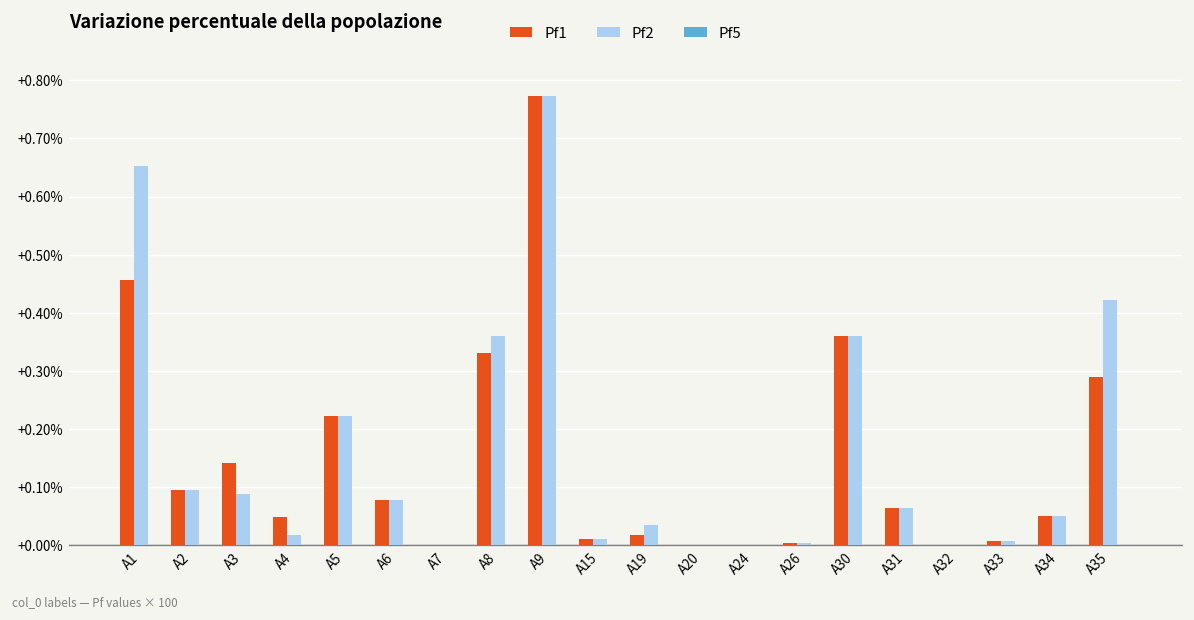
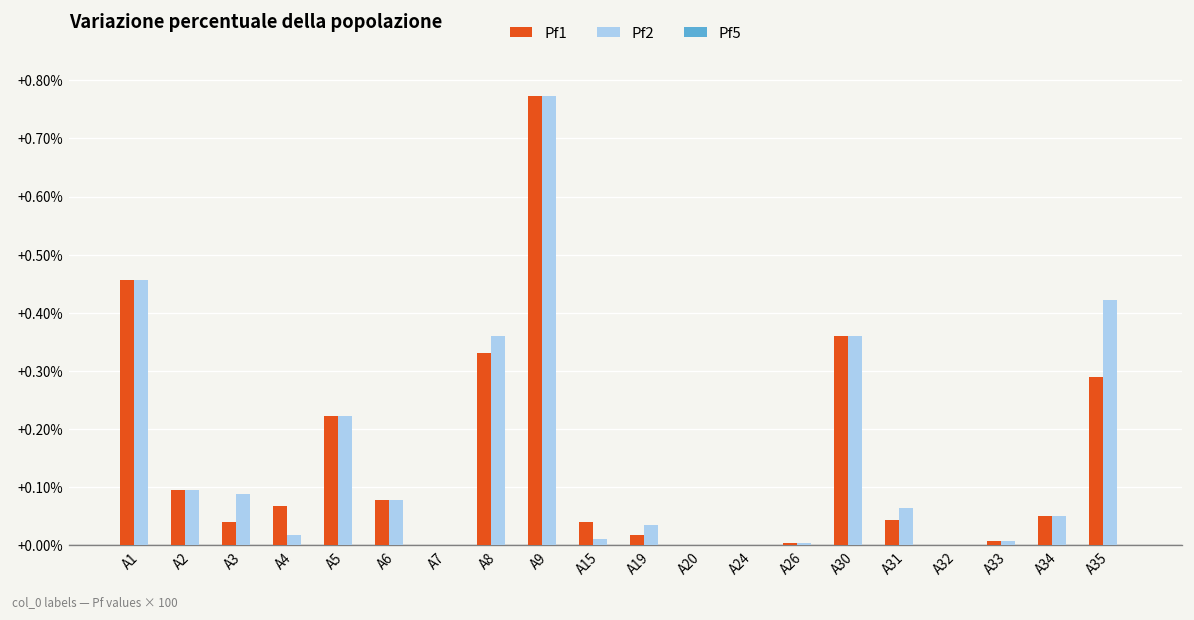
  {
    "Pf1": {
      "A1": "+0.46%",
      "A2": "+0.09%",
-     "A3": "+0.14%",
-     "A4": "+0.05%",
+     "A3": "+0.04%",
+     "A4": "+0.07%",
      "A5": "+0.22%",
      "A6": "+0.08%",
      "A8": "+0.33%",
      "A9": "+0.77%",
-     "A15": "+0.01%",
+     "A15": "+0.04%",
      "A19": "+0.02%",
      "A30": "+0.36%",
-     "A31": "+0.06%",
+     "A31": "+0.04%",
      "A33": "+0.01%",
      "A34": "+0.05%",
      "A35": "+0.29%"
    },
    "Pf2": {
-     "A1": "+0.65%",
+     "A1": "+0.46%",
      "A2": "+0.09%",
      "A3": "+0.09%",
      "A4": "+0.02%",
      "A5": "+0.22%",
      "A6": "+0.08%",
      "A8": "+0.36%",
      "A9": "+0.77%",
      "A15": "+0.01%",
      "A19": "+0.03%",
      "A30": "+0.36%",
      "A31": "+0.06%",
      "A33": "+0.01%",
      "A34": "+0.05%",
      "A35": "+0.42%"
    },
    "Pf5": {
      "A1": "+0.00%",
      "A2": "+0.00%",
      "A3": "+0.00%",
      "A4": "+0.00%",
      "A5": "+0.00%",
      "A6": "+0.00%",
      "A7": "+0.00%",
      "A8": "+0.00%",
      "A9": "+0.00%",
      "A15": "+0.00%",
      "A19": "+0.00%",
      "A20": "+0.00%",
      "A24": "+0.00%",
      "A26": "+0.00%",
      "A30": "+0.00%",
      "A31": "+0.00%",
      "A32": "+0.00%",
      "A33": "+0.00%",
      "A34": "+0.00%",
      "A35": "+0.00%"
    }
  }
